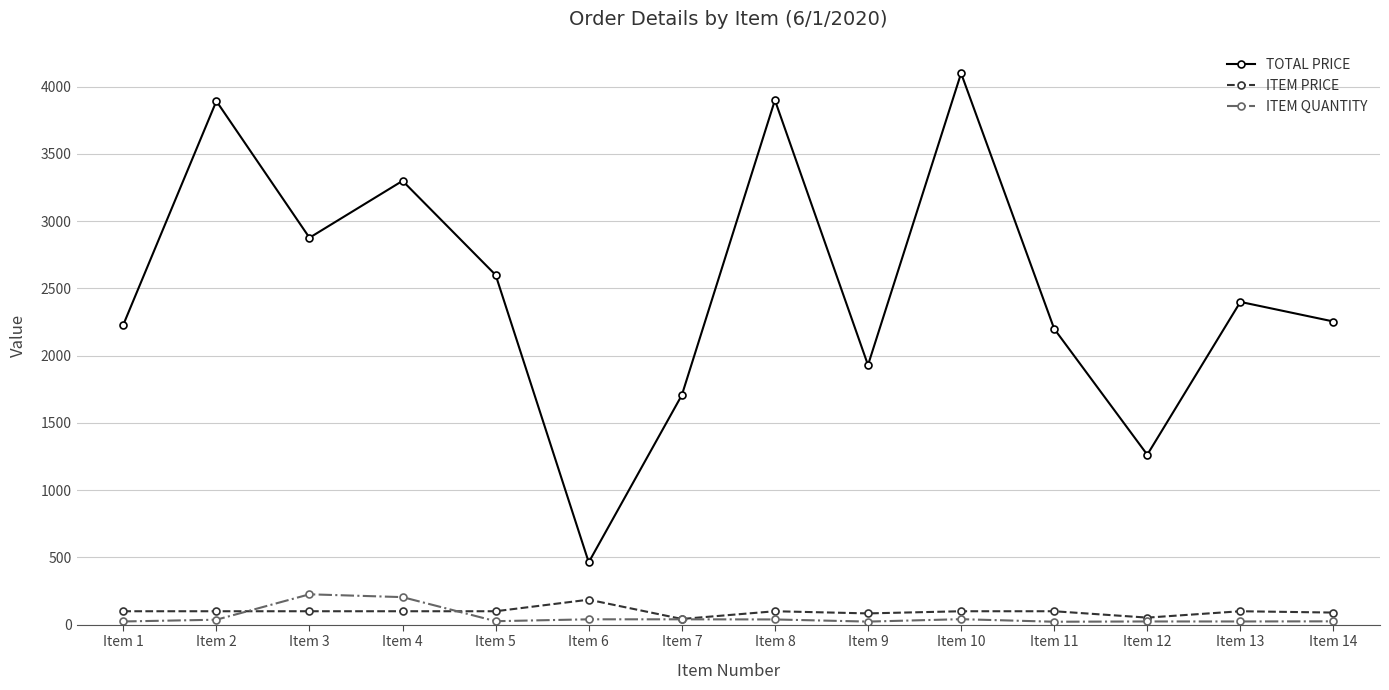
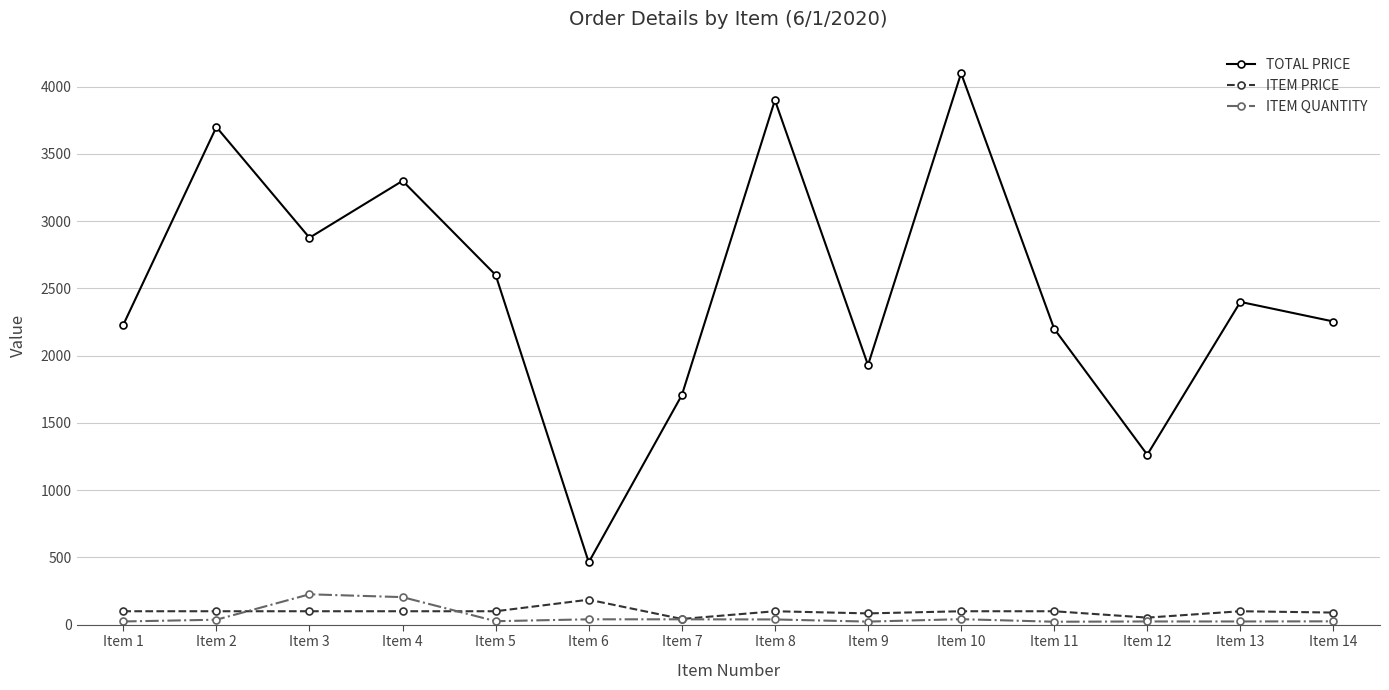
  {
    "TOTAL PRICE": {
      "Item 1": 2230,
-     "Item 2": 3890,
+     "Item 2": 3700,
      "Item 3": 2880,
      "Item 4": 3300,
      "Item 5": 2600,
      "Item 6": 460,
      "Item 7": 1710,
      "Item 8": 3900,
      "Item 9": 1930,
      "Item 10": 4100,
      "Item 11": 2200,
      "Item 12": 1260,
      "Item 13": 2400,
      "Item 14": 2250
    },
    "ITEM PRICE": {
      "Item 1": 100,
      "Item 2": 100,
      "Item 3": 100,
      "Item 4": 100,
      "Item 5": 100,
      "Item 6": 190,
      "Item 8": 100,
      "Item 9": 80,
      "Item 10": 100,
      "Item 11": 100,
      "Item 12": 50,
      "Item 13": 100,
      "Item 14": 90
    },
    "ITEM QUANTITY": {
      "Item 1": 20,
      "Item 2": 40,
      "Item 3": 230,
      "Item 4": 210,
      "Item 5": 30,
      "Item 6": 40,
      "Item 8": 40,
      "Item 9": 20,
      "Item 10": 40,
      "Item 11": 20,
      "Item 12": 20,
      "Item 13": 20,
      "Item 14": 30
    }
  }
